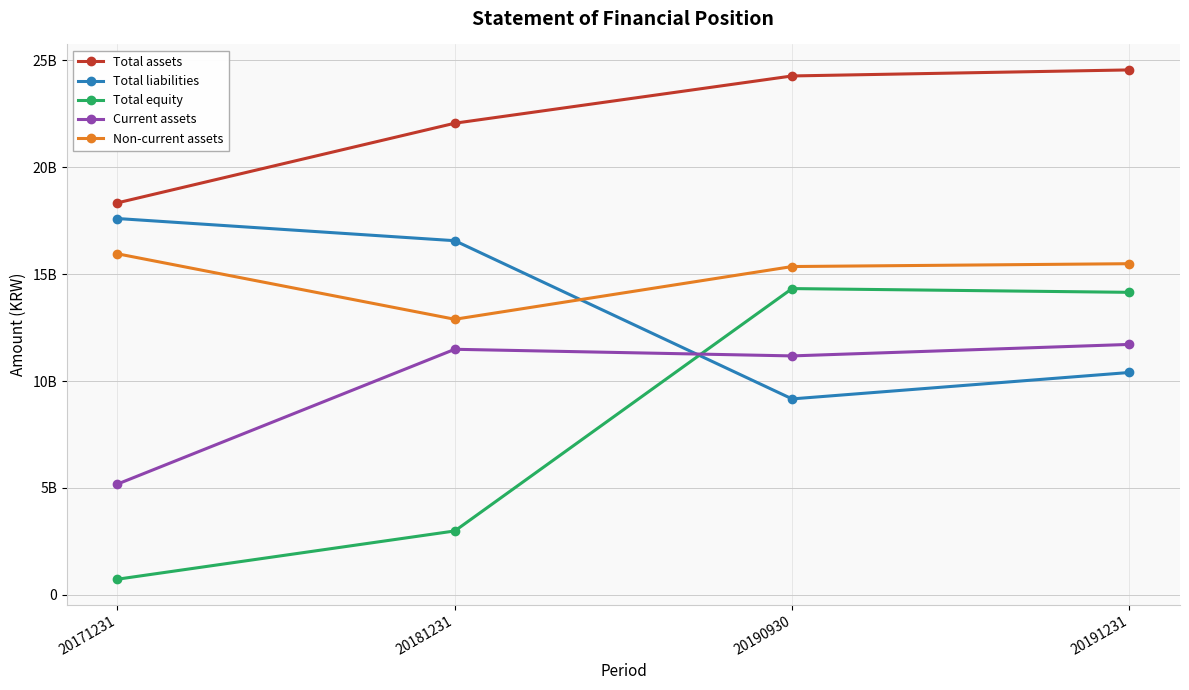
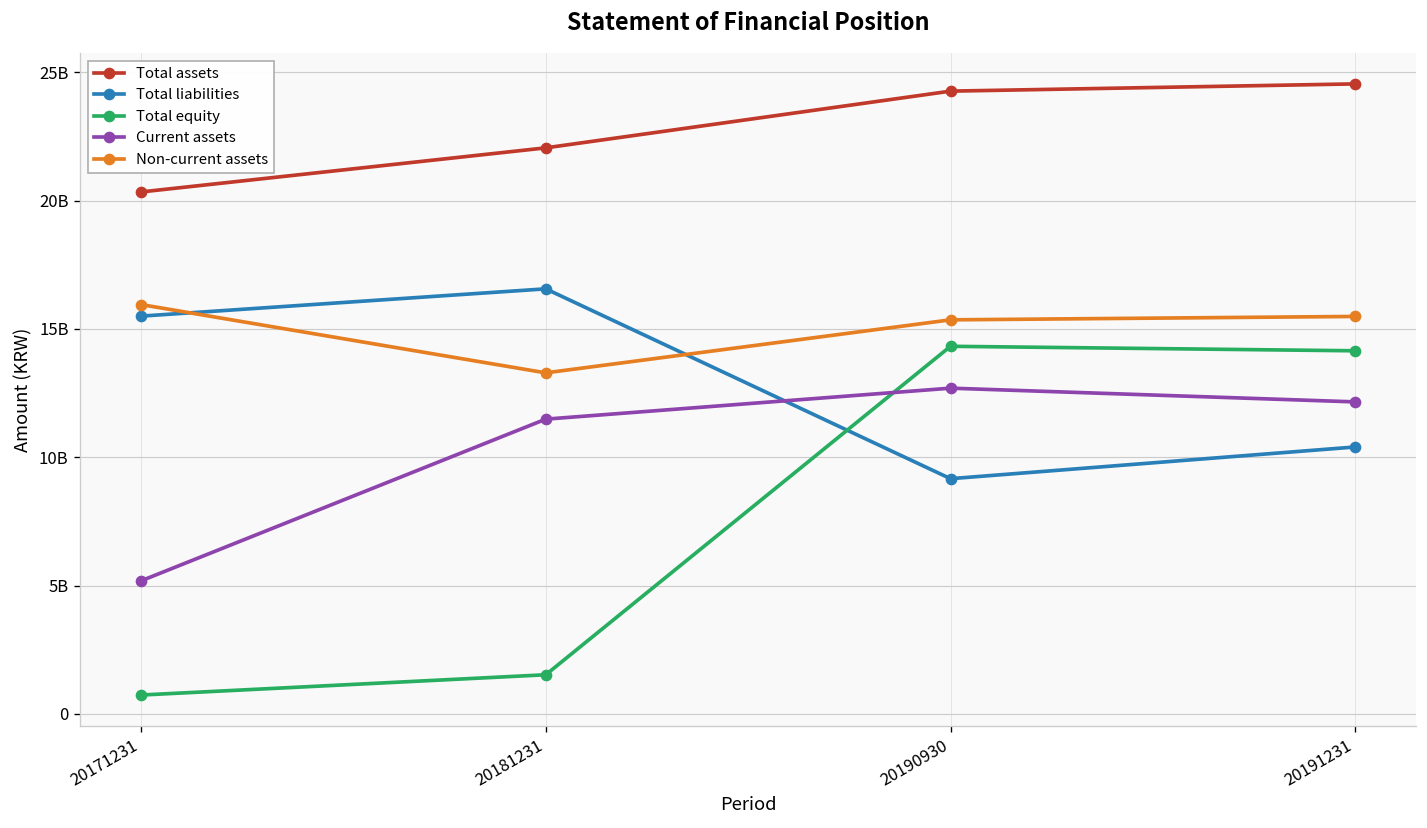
  {
    "Total assets": {
-     "20171231": 18300000000,
+     "20171231": 20300000000,
      "20181231": 22100000000,
      "20190930": 24300000000,
      "20191231": 24600000000
    },
    "Total liabilities": {
-     "20171231": 17600000000,
+     "20171231": 15500000000,
      "20181231": 16600000000,
      "20190930": 9200000000,
      "20191231": 10400000000
    },
    "Total equity": {
      "20171231": 700000000,
-     "20181231": 3000000000,
+     "20181231": 1500000000,
      "20190930": 14300000000,
      "20191231": 14100000000
    },
    "Current assets": {
      "20171231": 5200000000,
      "20181231": 11500000000,
-     "20190930": 11200000000,
-     "20191231": 11700000000
+     "20190930": 12700000000,
+     "20191231": 12200000000
    },
    "Non-current assets": {
      "20171231": 16000000000,
-     "20181231": 12900000000,
+     "20181231": 13300000000,
      "20190930": 15400000000,
      "20191231": 15500000000
    }
  }
